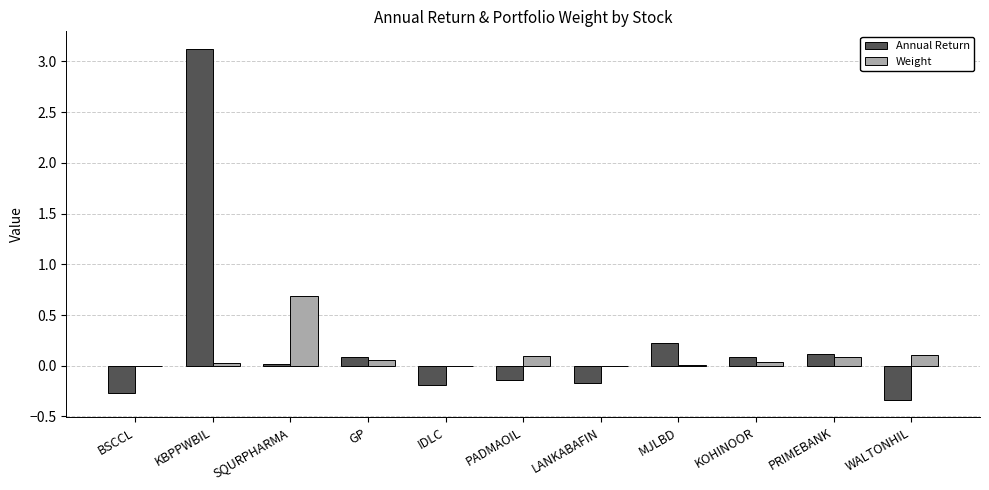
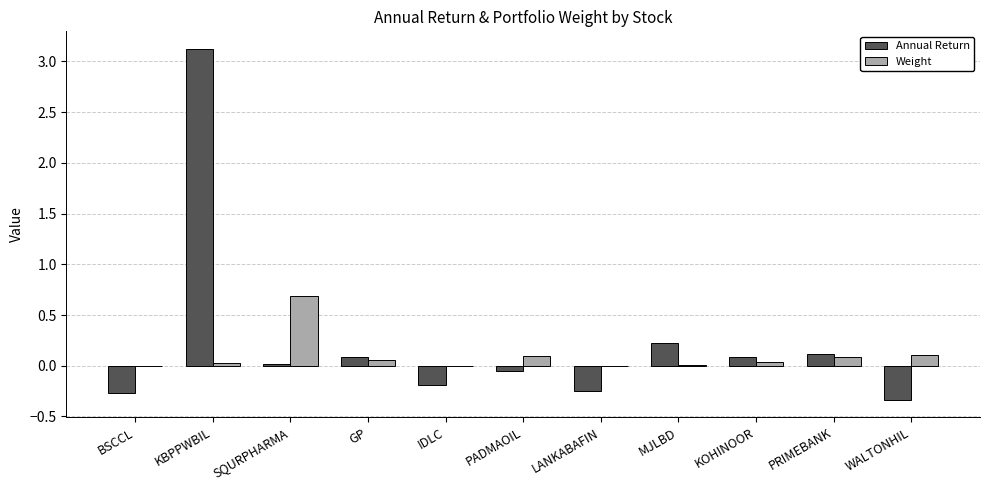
  {
    "Annual Return": {
      "BSCCL": -0.27,
      "KBPPWBIL": 3.12,
      "GP": 0.09,
      "IDLC": -0.19,
-     "PADMAOIL": -0.14,
-     "LANKABAFIN": -0.17,
+     "PADMAOIL": -0.06,
+     "LANKABAFIN": -0.25,
      "MJLBD": 0.23,
      "KOHINOOR": 0.08,
      "PRIMEBANK": 0.11,
      "WALTONHIL": -0.33
    },
    "Weight": {
      "BSCCL": 0.00,
      "KBPPWBIL": 0.03,
      "SQURPHARMA": 0.68,
      "GP": 0.05,
      "IDLC": 0.00,
      "PADMAOIL": 0.10,
      "LANKABAFIN": 0.00,
      "KOHINOOR": 0.03,
      "PRIMEBANK": 0.09,
      "WALTONHIL": 0.10
    }
  }
